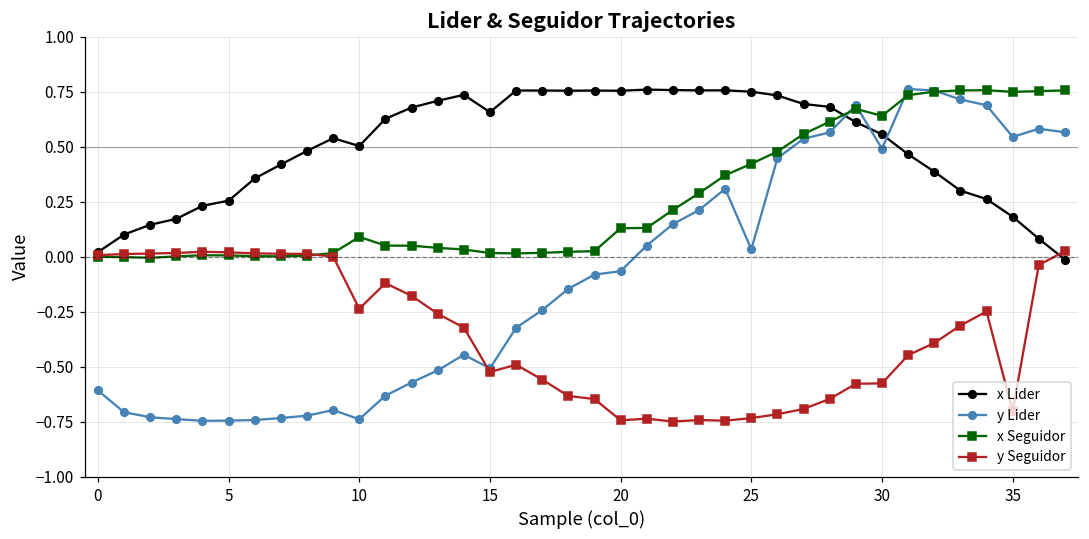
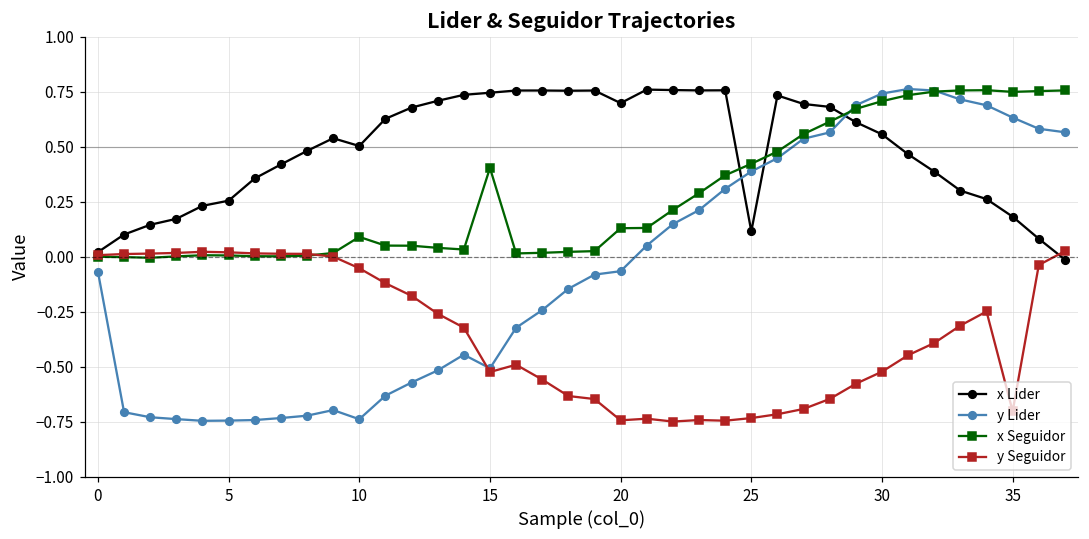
  {
    "x Lider": {
      "0": 0.02,
      "5": 0.25,
      "10": 0.50,
-     "15": 0.66,
-     "20": 0.75,
-     "25": 0.75,
+     "15": 0.75,
+     "20": 0.70,
+     "25": 0.12,
      "30": 0.56,
      "35": 0.18
    },
    "y Lider": {
-     "0": -0.61,
+     "0": -0.07,
      "5": -0.74,
      "10": -0.74,
      "15": -0.51,
      "20": -0.07,
-     "25": 0.03,
-     "30": 0.49,
-     "35": 0.54
+     "25": 0.39,
+     "30": 0.74,
+     "35": 0.63
    },
    "x Seguidor": {
      "5": 0.01,
      "10": 0.09,
-     "15": 0.02,
+     "15": 0.40,
      "20": 0.13,
      "25": 0.42,
-     "30": 0.64,
+     "30": 0.71,
      "35": 0.75
    },
    "y Seguidor": {
      "5": 0.02,
-     "10": -0.24,
+     "10": -0.05,
      "15": -0.52,
      "20": -0.74,
      "25": -0.73,
-     "30": -0.58
+     "30": -0.52
    }
  }
